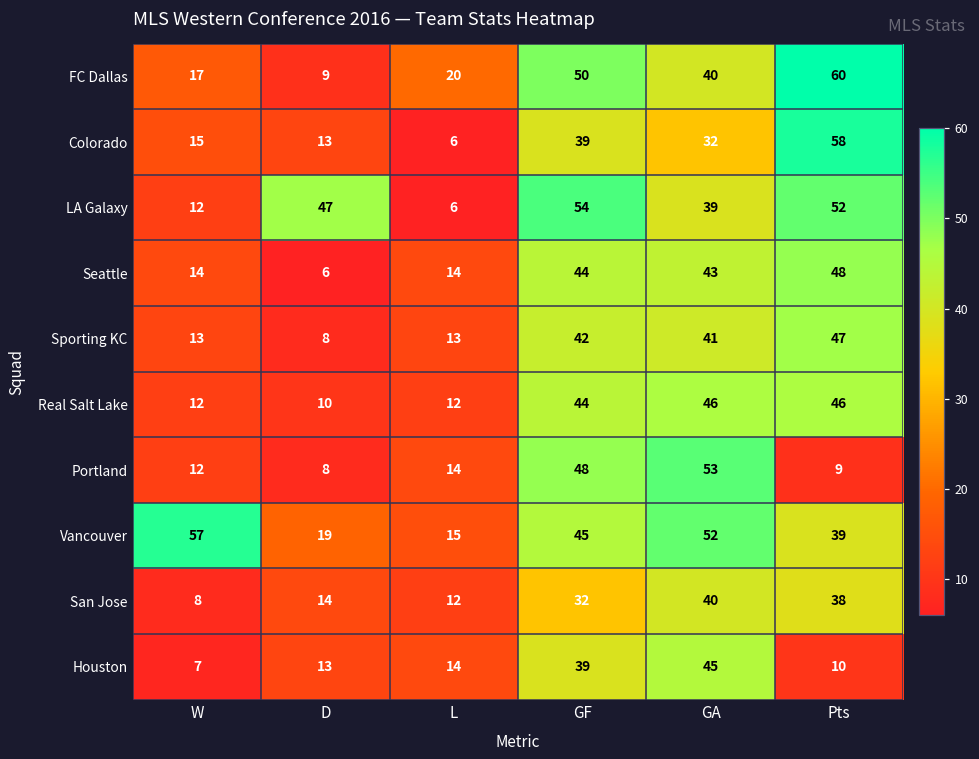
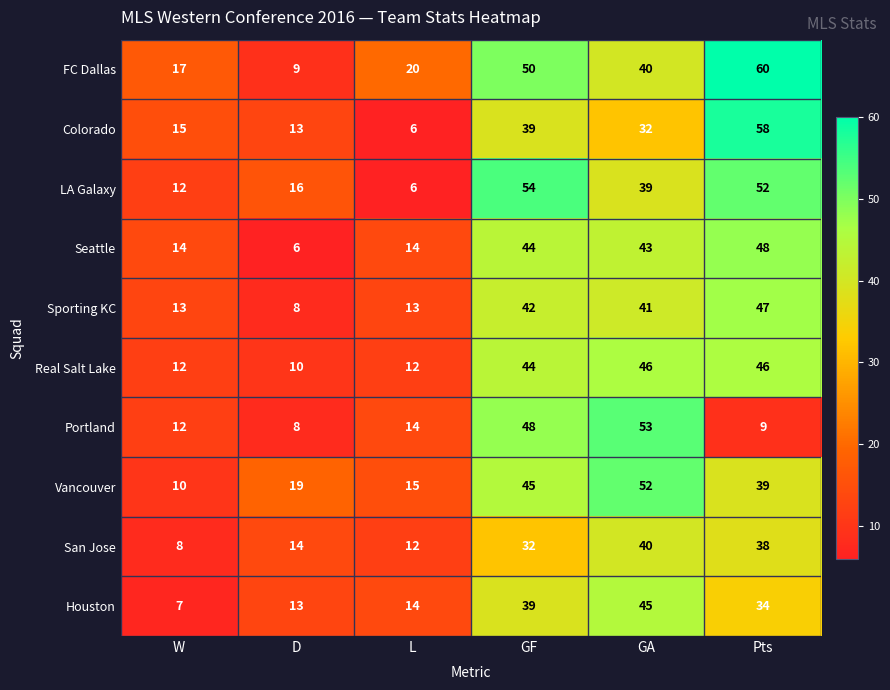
  {
    "FC Dallas": {
      "W": 17,
      "D": 9,
      "L": 20,
      "GF": 50,
      "GA": 40,
      "Pts": 60
    },
    "Colorado": {
      "W": 15,
      "D": 13,
      "L": 6,
      "GF": 39,
      "GA": 32,
      "Pts": 58
    },
    "LA Galaxy": {
      "W": 12,
-     "D": 47,
+     "D": 16,
      "L": 6,
      "GF": 54,
      "GA": 39,
      "Pts": 52
    },
    "Seattle": {
      "W": 14,
      "D": 6,
      "L": 14,
      "GF": 44,
      "GA": 43,
      "Pts": 48
    },
    "Sporting KC": {
      "W": 13,
      "D": 8,
      "L": 13,
      "GF": 42,
      "GA": 41,
      "Pts": 47
    },
    "Real Salt Lake": {
      "W": 12,
      "D": 10,
      "L": 12,
      "GF": 44,
      "GA": 46,
      "Pts": 46
    },
    "Portland": {
      "W": 12,
      "D": 8,
      "L": 14,
      "GF": 48,
      "GA": 53,
      "Pts": 9
    },
    "Vancouver": {
-     "W": 57,
+     "W": 10,
      "D": 19,
      "L": 15,
      "GF": 45,
      "GA": 52,
      "Pts": 39
    },
    "San Jose": {
      "W": 8,
      "D": 14,
      "L": 12,
      "GF": 32,
      "GA": 40,
      "Pts": 38
    },
    "Houston": {
      "W": 7,
      "D": 13,
      "L": 14,
      "GF": 39,
      "GA": 45,
-     "Pts": 10
+     "Pts": 34
    }
  }
